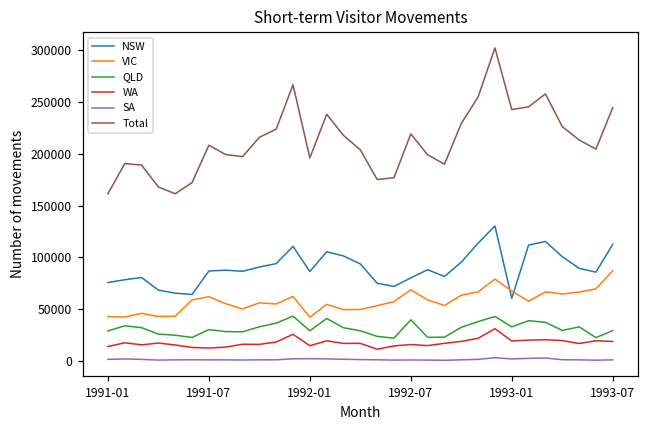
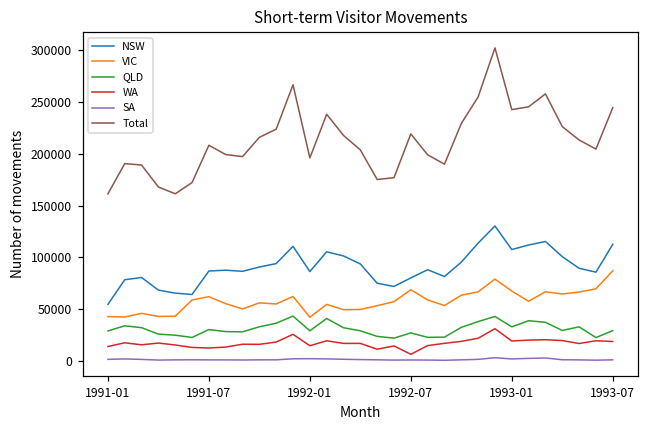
  {
    "NSW": {
-     "1991-01": 80000,
+     "1991-01": 50000,
      "1991-07": 90000,
      "1992-01": 90000,
      "1992-07": 80000,
-     "1993-01": 60000,
+     "1993-01": 110000,
      "1993-07": 110000
    },
    "VIC": {
      "1991-01": 40000,
      "1991-07": 60000,
      "1992-01": 40000,
      "1992-07": 70000,
      "1993-01": 70000,
      "1993-07": 90000
    },
    "QLD": {
      "1991-01": 30000,
      "1991-07": 30000,
      "1992-01": 30000,
-     "1992-07": 40000,
+     "1992-07": 30000,
      "1993-01": 30000,
      "1993-07": 30000
    },
    "WA": {
      "1991-01": 10000,
      "1991-07": 10000,
      "1992-01": 10000,
-     "1992-07": 20000,
+     "1992-07": 10000,
      "1993-01": 20000,
      "1993-07": 20000
    },
    "SA": {
      "1991-01": 0,
      "1991-07": 0,
      "1992-01": 0,
      "1992-07": 0,
      "1993-01": 0,
      "1993-07": 0
    },
    "Total": {
      "1991-01": 160000,
      "1991-07": 210000,
      "1992-01": 200000,
      "1992-07": 220000,
      "1993-01": 240000,
      "1993-07": 240000
    }
  }
